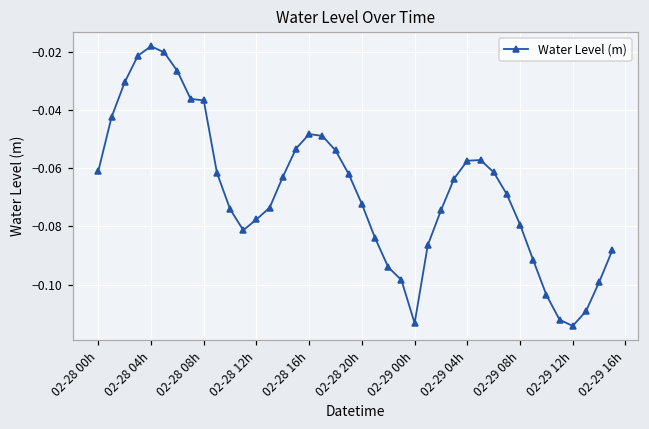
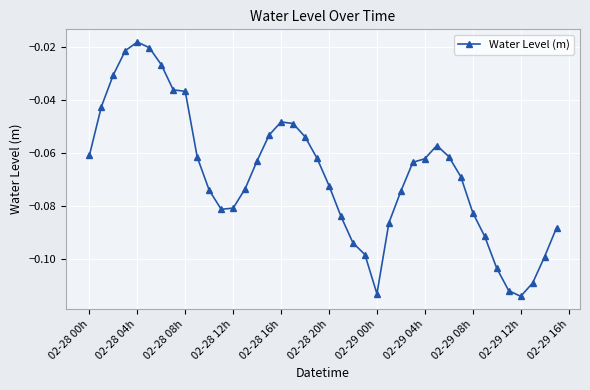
  {
    "02-28 00h": -0.061,
    "02-28 04h": -0.018,
    "02-28 08h": -0.037,
-   "02-28 12h": -0.078,
+   "02-28 12h": -0.081,
    "02-28 16h": -0.048,
    "02-28 20h": -0.072,
    "02-29 00h": -0.113,
-   "02-29 04h": -0.057,
-   "02-29 08h": -0.079,
+   "02-29 04h": -0.062,
+   "02-29 08h": -0.083,
    "02-29 12h": -0.114
  }
